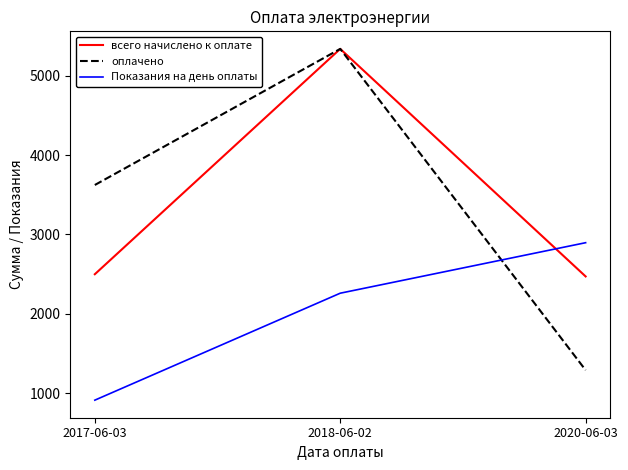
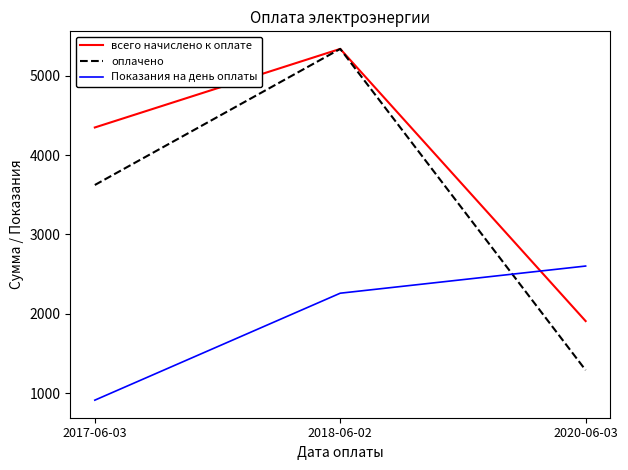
  {
    "всего начислено к оплате": {
-     "2017-06-03": 2500,
-     "2020-06-03": 2500
+     "2017-06-03": 4300,
+     "2020-06-03": 1900
    },
    "оплачено": {
      "2017-06-03": 3600,
      "2020-06-03": 1300
    },
    "Показания на день оплаты": {
      "2017-06-03": 900,
      "2018-06-02": 2300,
-     "2020-06-03": 2900
+     "2020-06-03": 2600
    }
  }
